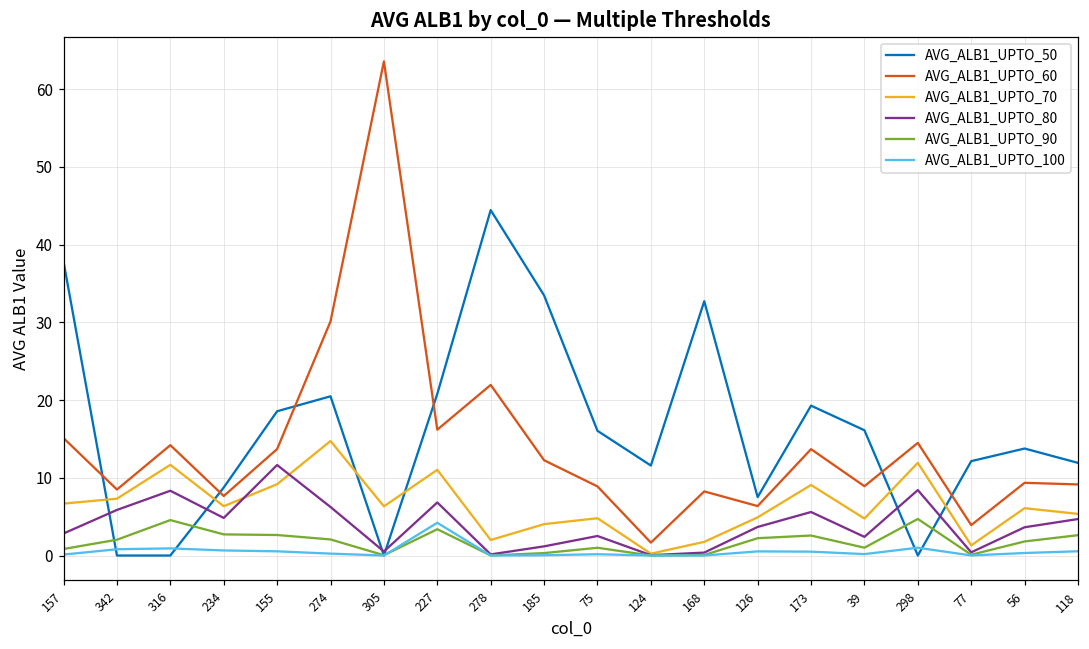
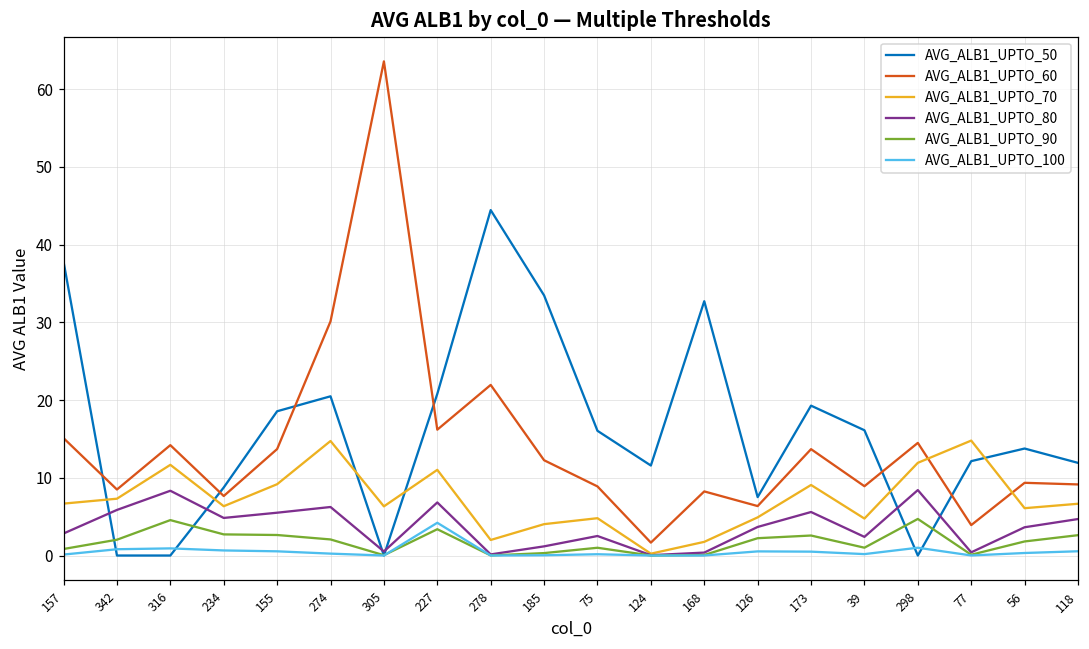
  {
    "AVG_ALB1_UPTO_50": {
      "157": 38,
      "342": 0,
      "316": 0,
      "234": 9,
      "155": 19,
      "274": 20,
      "227": 21,
      "278": 44,
      "185": 33,
      "75": 16,
      "124": 12,
      "168": 33,
      "126": 8,
      "173": 19,
      "39": 16,
      "298": 0,
      "77": 12,
      "56": 14,
      "118": 12
    },
    "AVG_ALB1_UPTO_60": {
      "157": 15,
      "342": 8,
      "316": 14,
      "234": 8,
      "155": 14,
      "274": 30,
      "305": 64,
      "227": 16,
      "278": 22,
      "185": 12,
      "75": 9,
      "124": 2,
      "168": 8,
      "126": 6,
      "173": 14,
      "39": 9,
      "298": 14,
      "77": 4,
      "56": 9,
      "118": 9
    },
    "AVG_ALB1_UPTO_70": {
      "157": 7,
      "342": 7,
      "316": 12,
      "234": 6,
      "155": 9,
      "274": 15,
      "305": 6,
      "227": 11,
      "278": 2,
      "185": 4,
      "75": 5,
      "168": 2,
      "126": 5,
      "173": 9,
      "39": 5,
      "298": 12,
-     "77": 1,
+     "77": 15,
      "56": 6,
-     "118": 5
+     "118": 7
    },
    "AVG_ALB1_UPTO_80": {
      "157": 3,
      "342": 6,
      "316": 8,
      "234": 5,
-     "155": 12,
+     "155": 6,
      "274": 6,
      "305": 1,
      "227": 7,
      "185": 1,
      "75": 3,
      "126": 4,
      "173": 6,
      "39": 2,
      "298": 8,
      "56": 4,
      "118": 5
    },
    "AVG_ALB1_UPTO_90": {
      "157": 1,
      "342": 2,
      "316": 5,
      "234": 3,
      "155": 3,
      "274": 2,
      "227": 3,
      "75": 1,
      "126": 2,
      "173": 3,
      "39": 1,
      "298": 5,
      "56": 2,
      "118": 3
    },
    "AVG_ALB1_UPTO_100": {
      "157": 0,
      "342": 1,
      "316": 1,
      "234": 1,
      "155": 1,
      "274": 0,
      "227": 4,
      "75": 0,
      "126": 1,
      "173": 0,
      "39": 0,
      "298": 1,
      "56": 0,
      "118": 1
    }
  }
